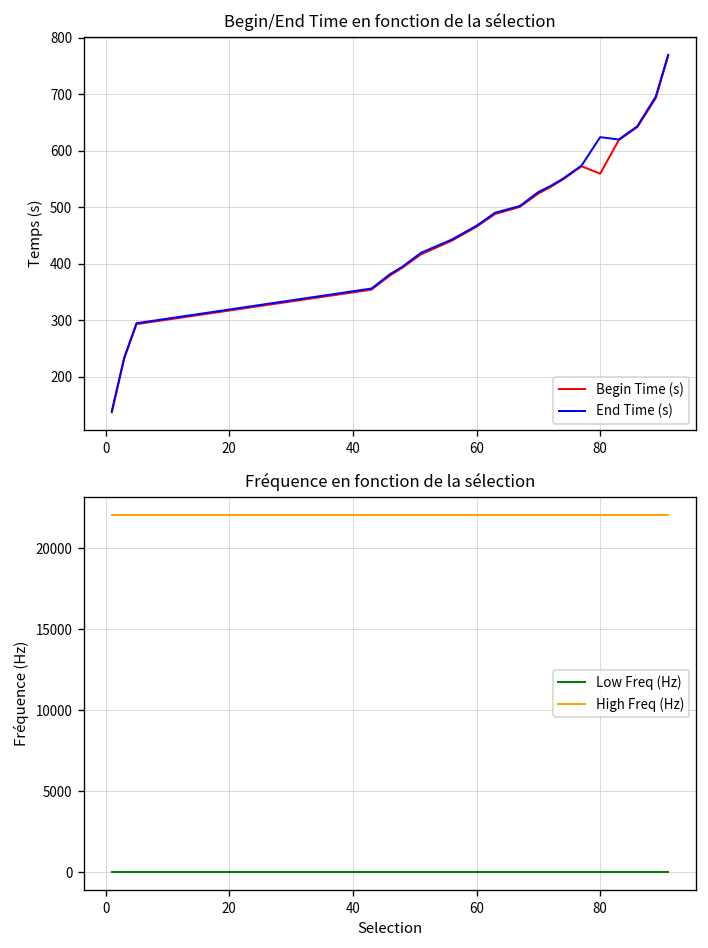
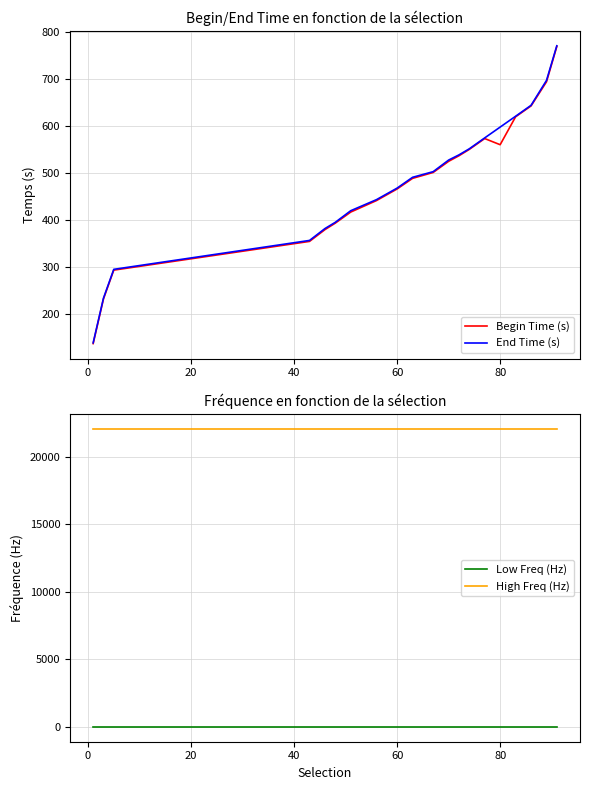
  {
    "Begin/End Time en fonction de la sélection": {
      "Begin Time (s)": {
        "80": 560
      },
      "End Time (s)": {
-       "80": 620
+       "80": 600
      }
    },
    "Fréquence en fonction de la sélection": {
      "Low Freq (Hz)": {
        "60": 0,
        "80": 0
      },
      "High Freq (Hz)": {
        "60": 22100,
        "80": 22100
      }
    }
  }
